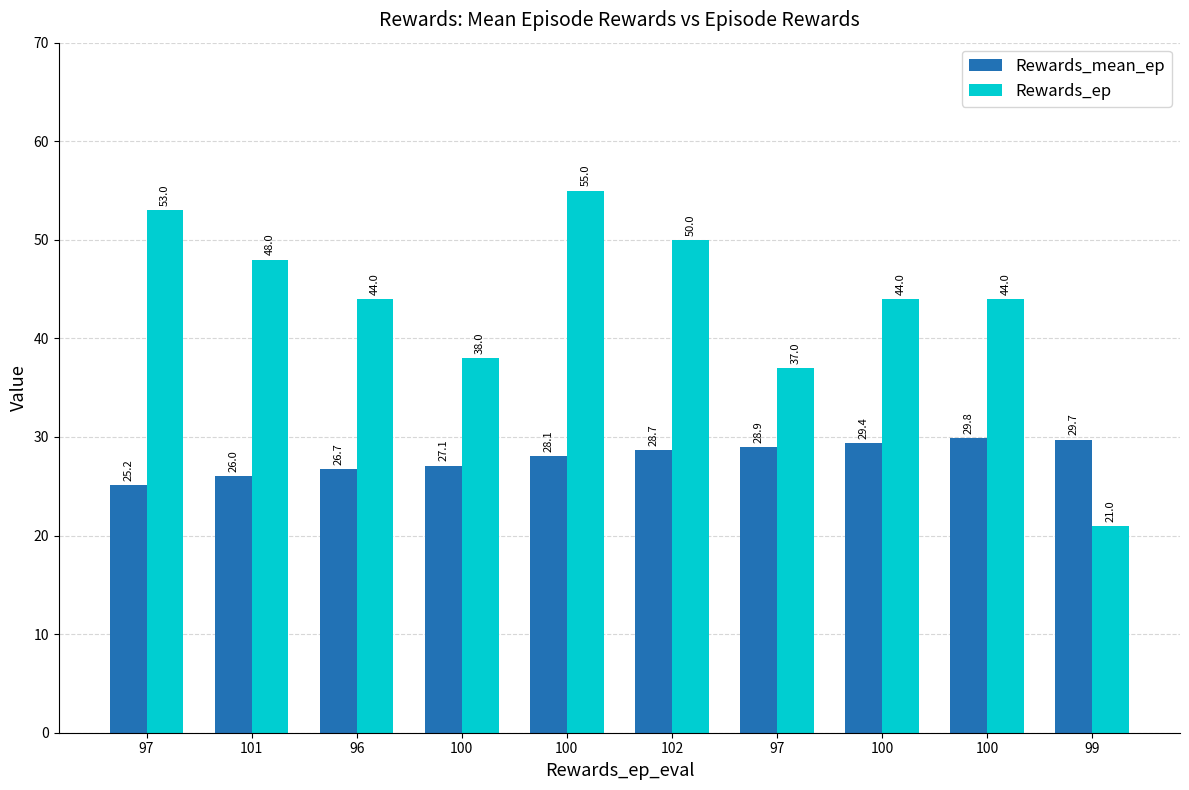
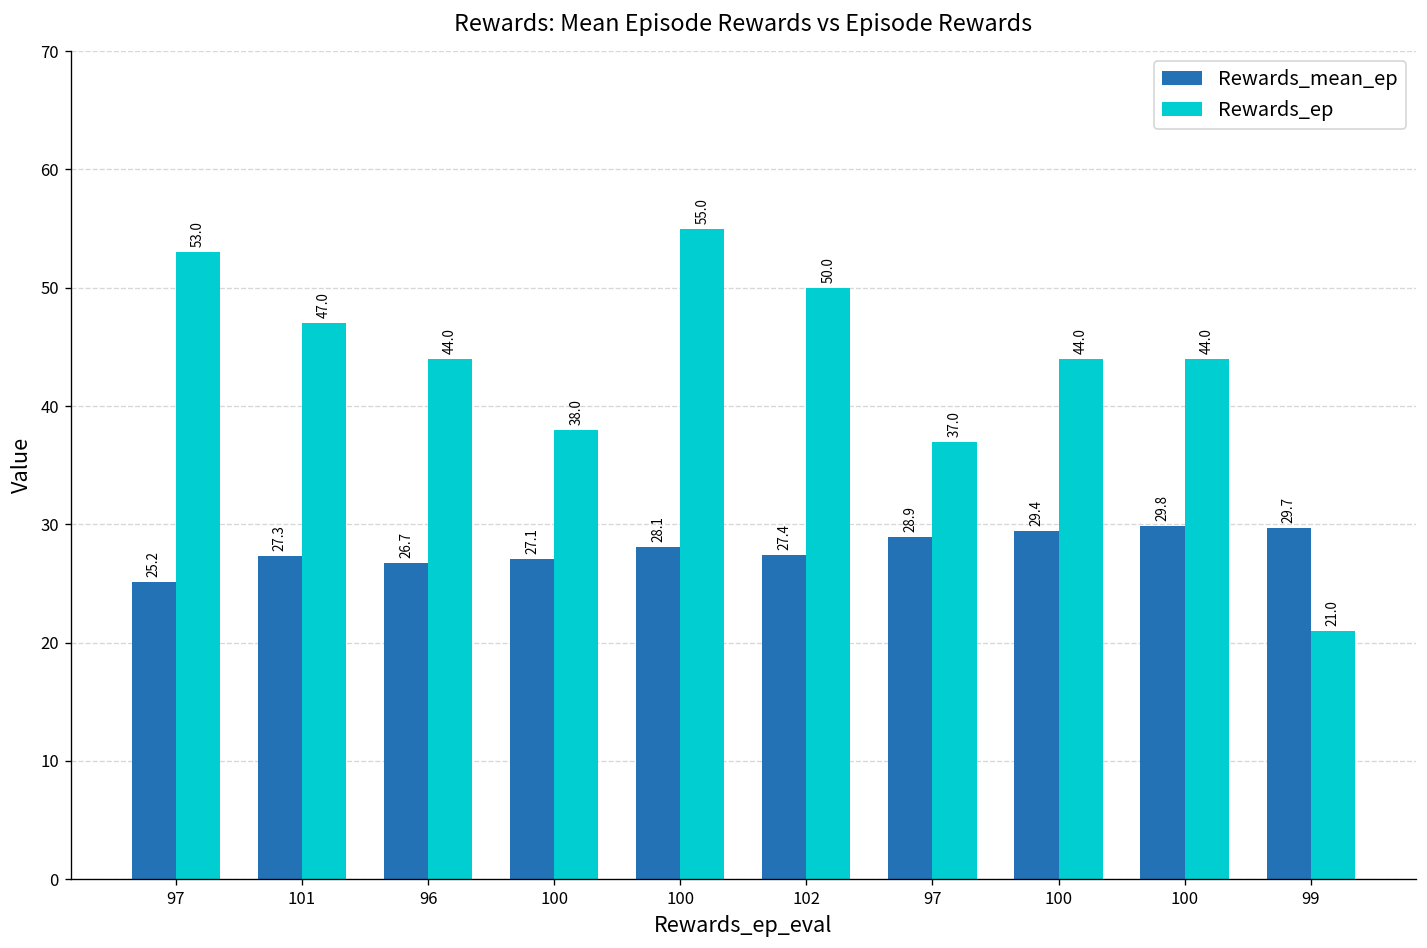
  {
    "Rewards_mean_ep": {
-     "101": 26.0,
+     "101": 27.3,
      "96": 26.7,
-     "102": 28.7,
+     "102": 27.4,
      "99": 29.7
    },
    "Rewards_ep": {
-     "101": 48.0,
+     "101": 47.0,
      "96": 44.0,
      "102": 50.0,
      "99": 21.0
    }
  }
